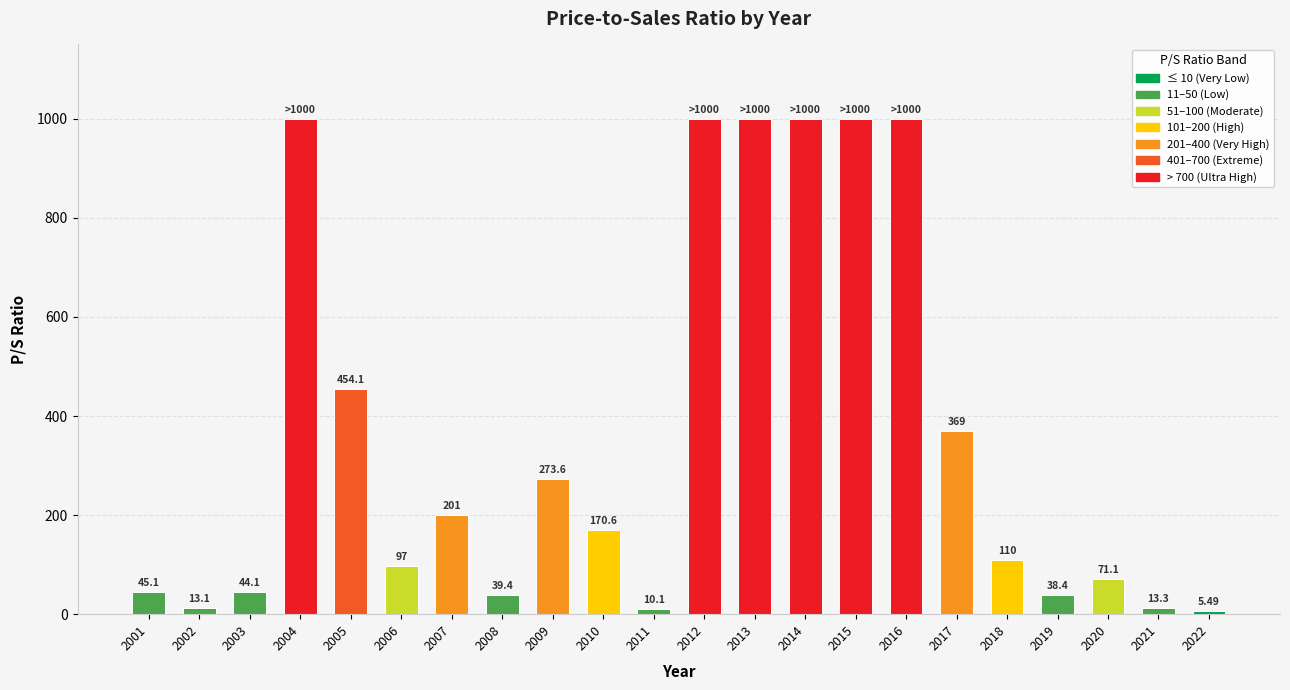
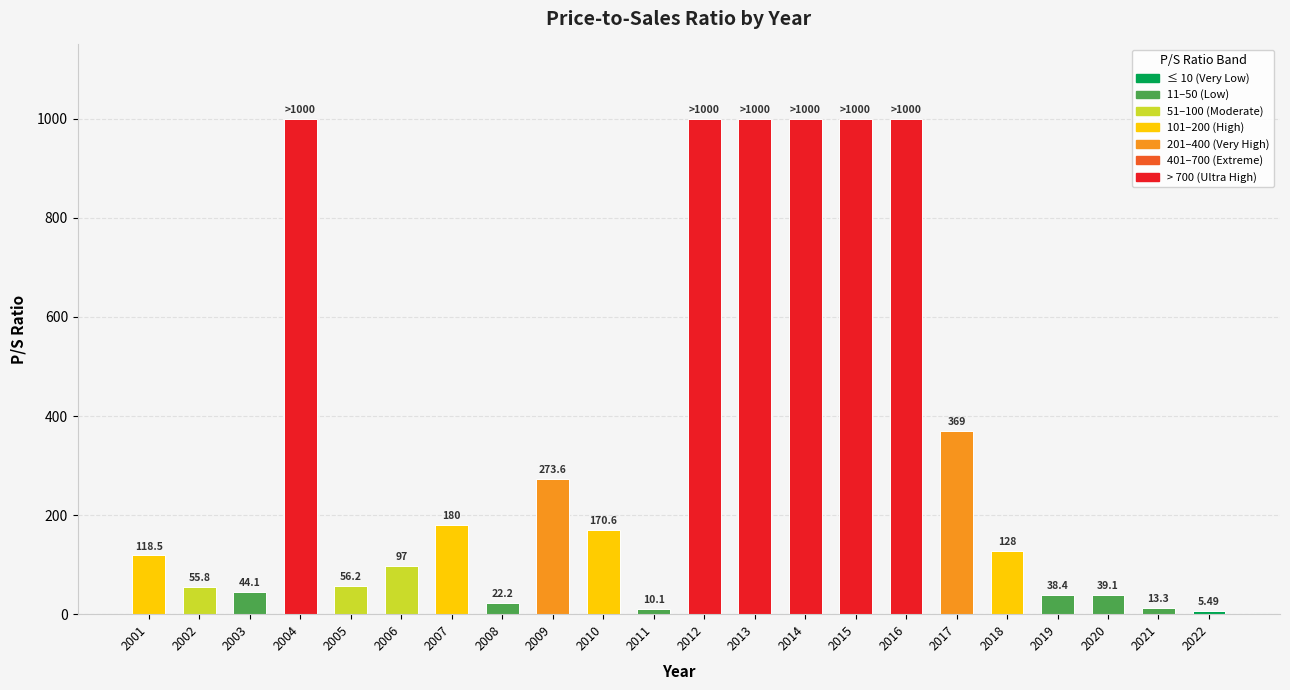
  {
-   "2001": 45.1,
-   "2002": 13.1,
+   "2001": 118.5,
+   "2002": 55.8,
    "2003": 44.1,
    "2004": 1000,
-   "2005": 454.1,
+   "2005": 56.2,
    "2006": 97,
-   "2007": 201,
-   "2008": 39.4,
+   "2007": 180,
+   "2008": 22.2,
    "2009": 273.6,
    "2010": 170.6,
    "2011": 10.1,
    "2012": 1000,
    "2013": 1000,
    "2014": 1000,
    "2015": 1000,
    "2016": 1000,
    "2017": 369,
-   "2018": 110,
+   "2018": 128,
    "2019": 38.4,
-   "2020": 71.1,
+   "2020": 39.1,
    "2021": 13.3,
    "2022": 5.49
  }
